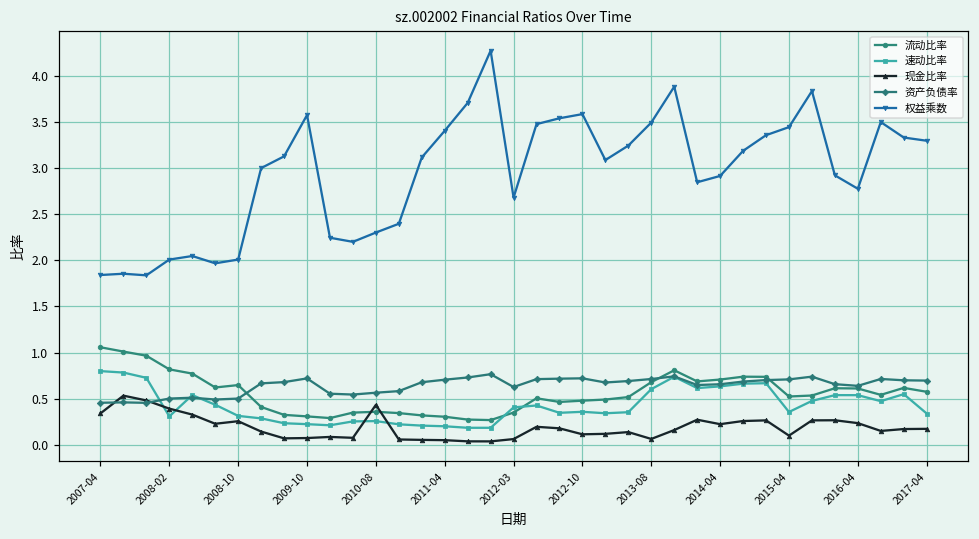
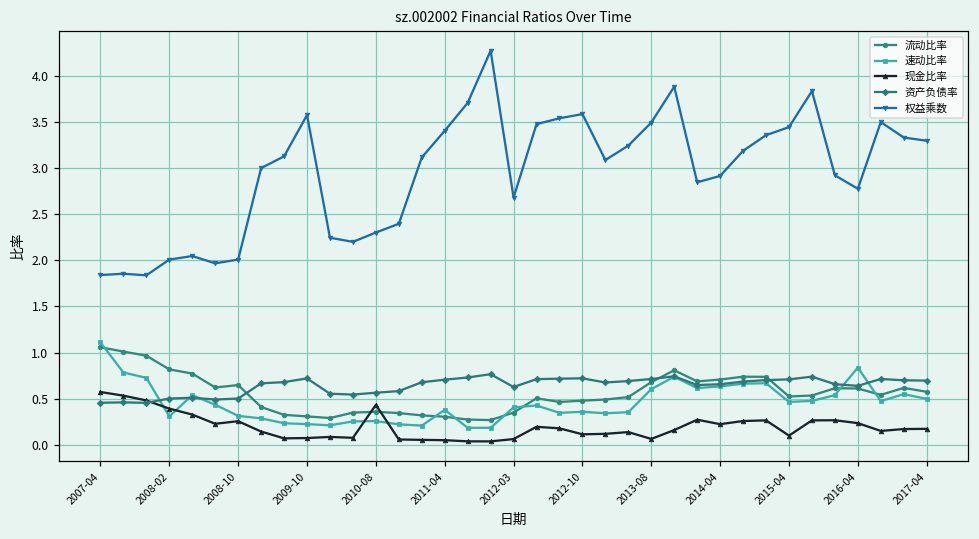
  {
    "速动比率": {
-     "2007-04": 0.8,
+     "2007-04": 1.1,
      "2008-02": 0.3,
      "2008-10": 0.3,
      "2009-10": 0.2,
      "2010-08": 0.3,
-     "2011-04": 0.2,
+     "2011-04": 0.4,
      "2012-03": 0.4,
      "2012-10": 0.4,
      "2013-08": 0.6,
-     "2015-04": 0.4,
-     "2016-04": 0.5,
-     "2017-04": 0.3
+     "2015-04": 0.5,
+     "2016-04": 0.8,
+     "2017-04": 0.5
    },
    "现金比率": {
-     "2007-04": 0.3,
+     "2007-04": 0.6,
      "2008-02": 0.4,
      "2008-10": 0.3,
      "2009-10": 0.1,
      "2010-08": 0.4,
      "2011-04": 0.1,
      "2012-03": 0.1,
      "2012-10": 0.1,
      "2013-08": 0.1,
      "2014-04": 0.2,
      "2015-04": 0.1,
      "2016-04": 0.2,
      "2017-04": 0.2
    }
  }
